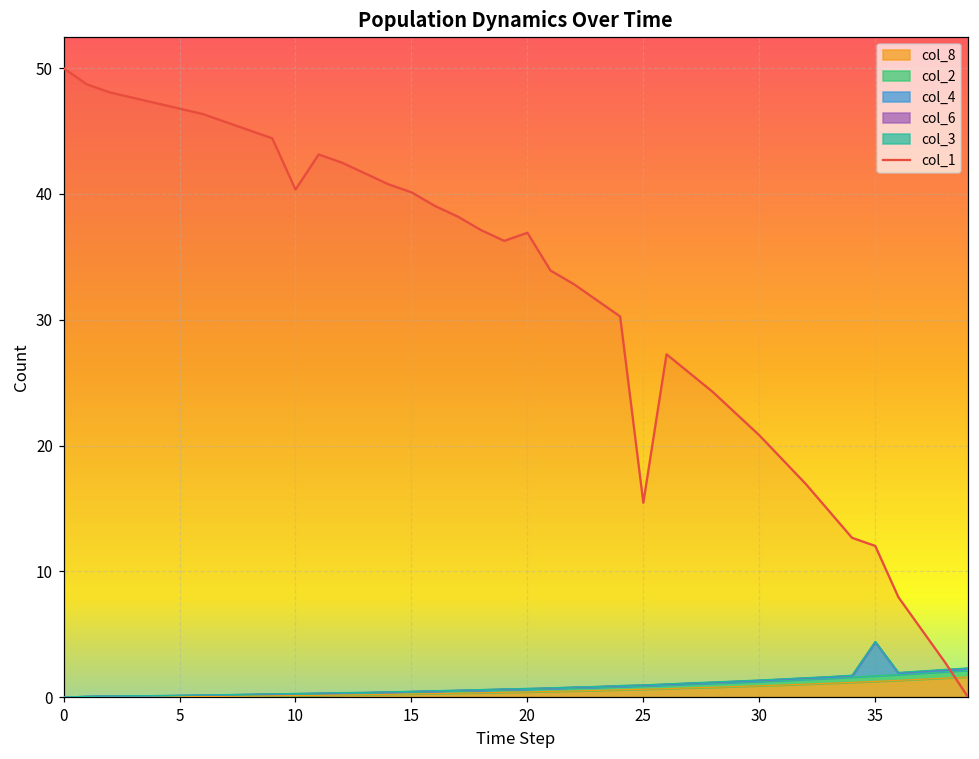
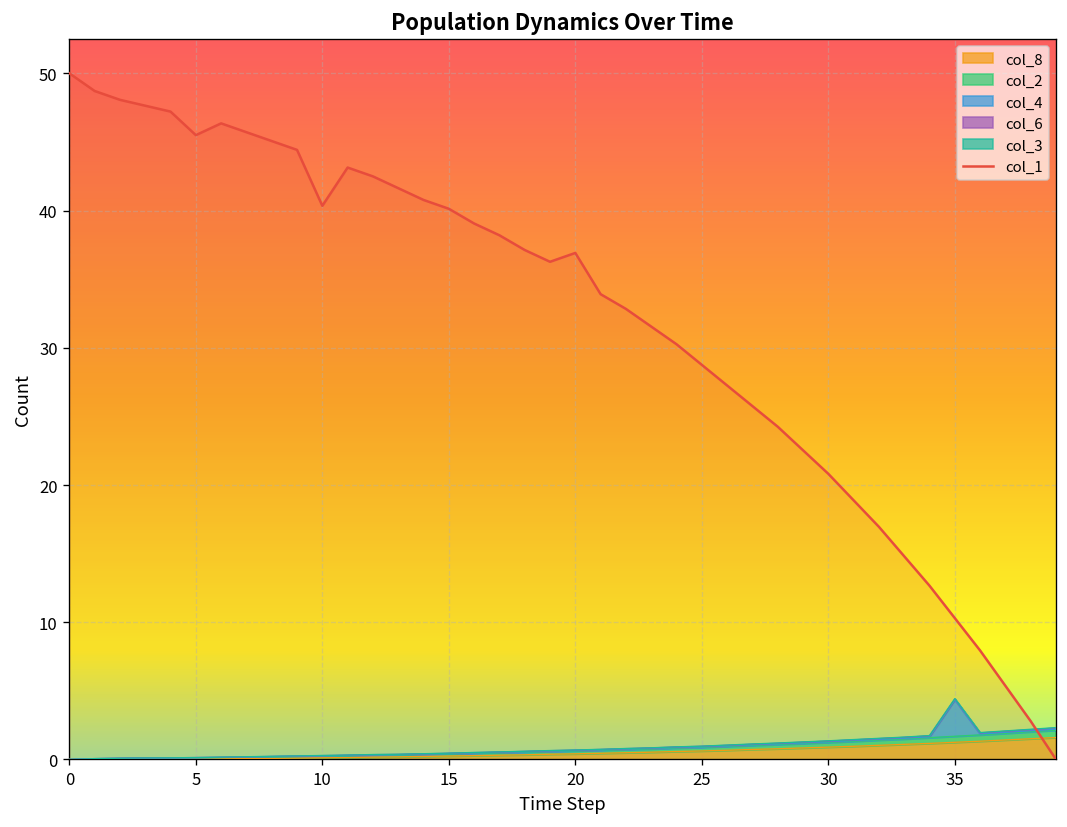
  {
    "col_8": {
      "25": 0.6,
      "30": 0.9,
      "35": 1.3
    },
    "col_1": {
      "0": 50.0,
-     "5": 46.8,
+     "5": 45.5,
      "10": 40.3,
      "15": 40.1,
      "20": 36.9,
-     "25": 15.5,
+     "25": 28.8,
      "30": 20.8,
-     "35": 12.0
+     "35": 10.3
    }
  }
